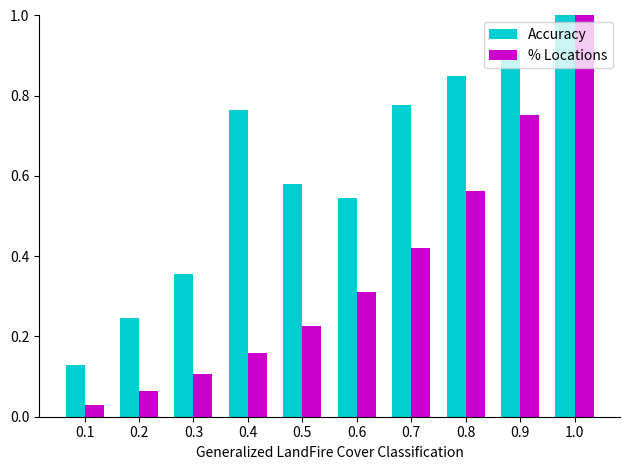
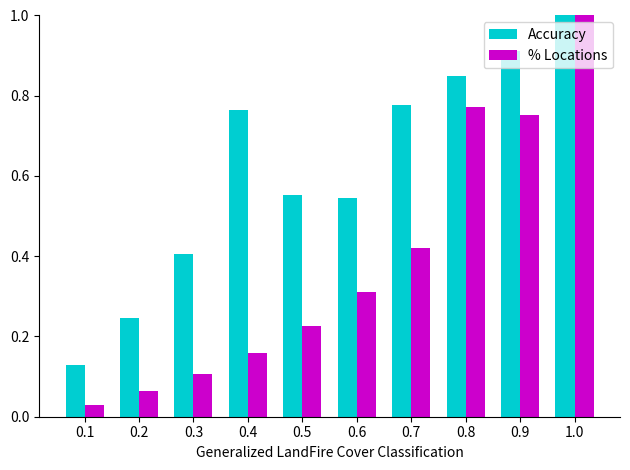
  {
    "Accuracy": {
      "0.1": 0.13,
      "0.2": 0.25,
-     "0.3": 0.36,
+     "0.3": 0.41,
      "0.4": 0.77,
-     "0.5": 0.58,
+     "0.5": 0.55,
      "0.6": 0.54,
      "0.7": 0.78,
      "0.8": 0.85,
      "1.0": 1.00
    },
    "% Locations": {
      "0.1": 0.03,
      "0.2": 0.07,
      "0.3": 0.11,
      "0.4": 0.16,
      "0.5": 0.22,
      "0.6": 0.31,
      "0.7": 0.42,
-     "0.8": 0.56,
+     "0.8": 0.77,
      "0.9": 0.75,
      "1.0": 1.00
    }
  }
